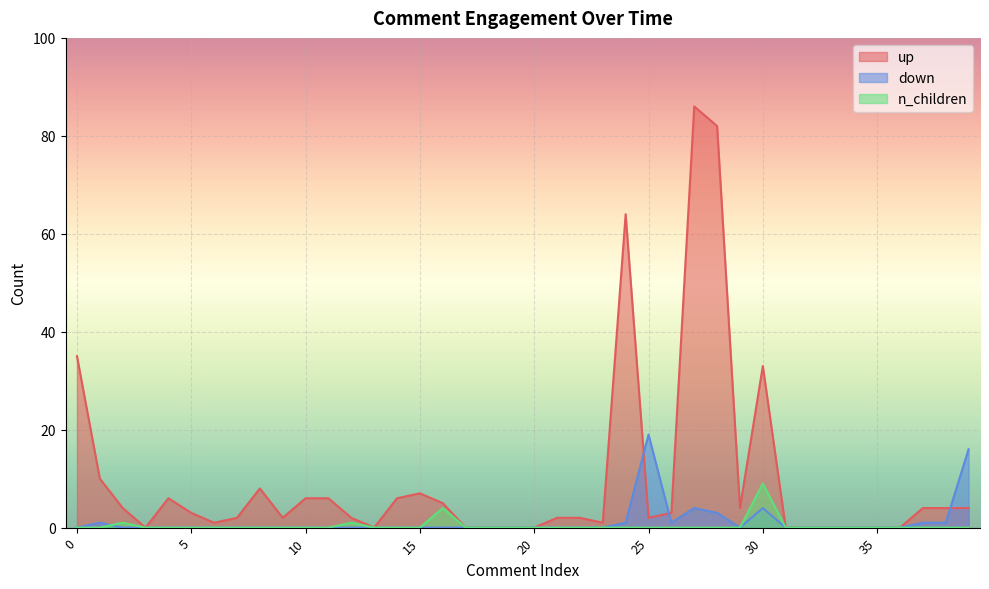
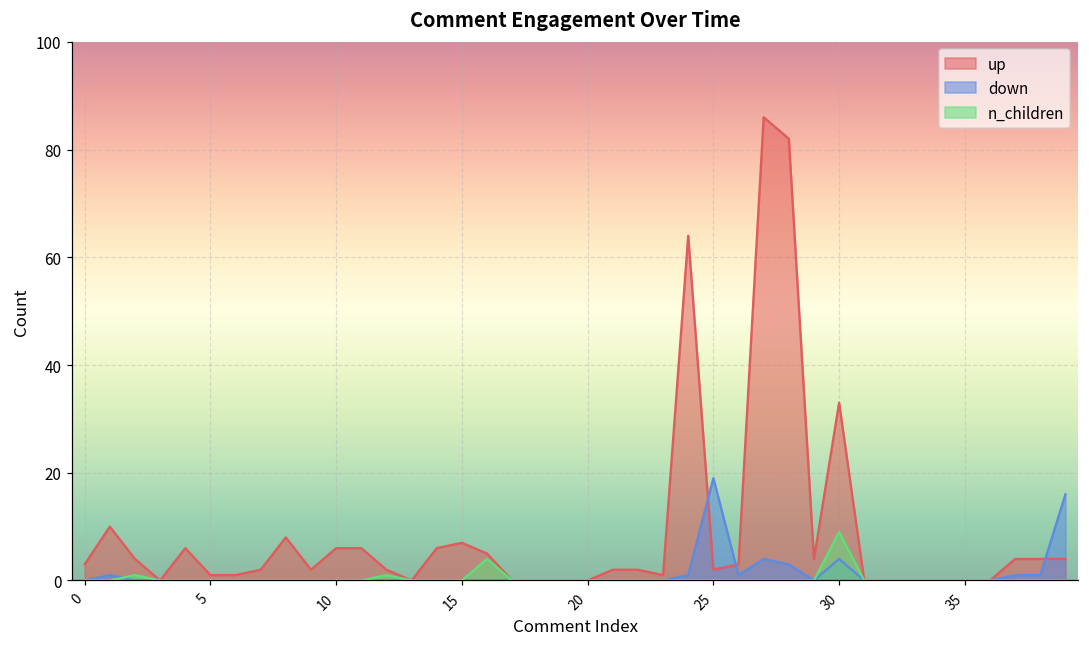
  {
    "up": {
-     "0": 35,
-     "5": 3,
+     "0": 3,
+     "5": 1,
      "10": 6,
      "15": 7,
      "25": 2,
      "30": 33
    },
    "down": {
      "25": 19,
      "30": 4
    },
    "n_children": {
      "25": 0,
      "30": 9
    }
  }
